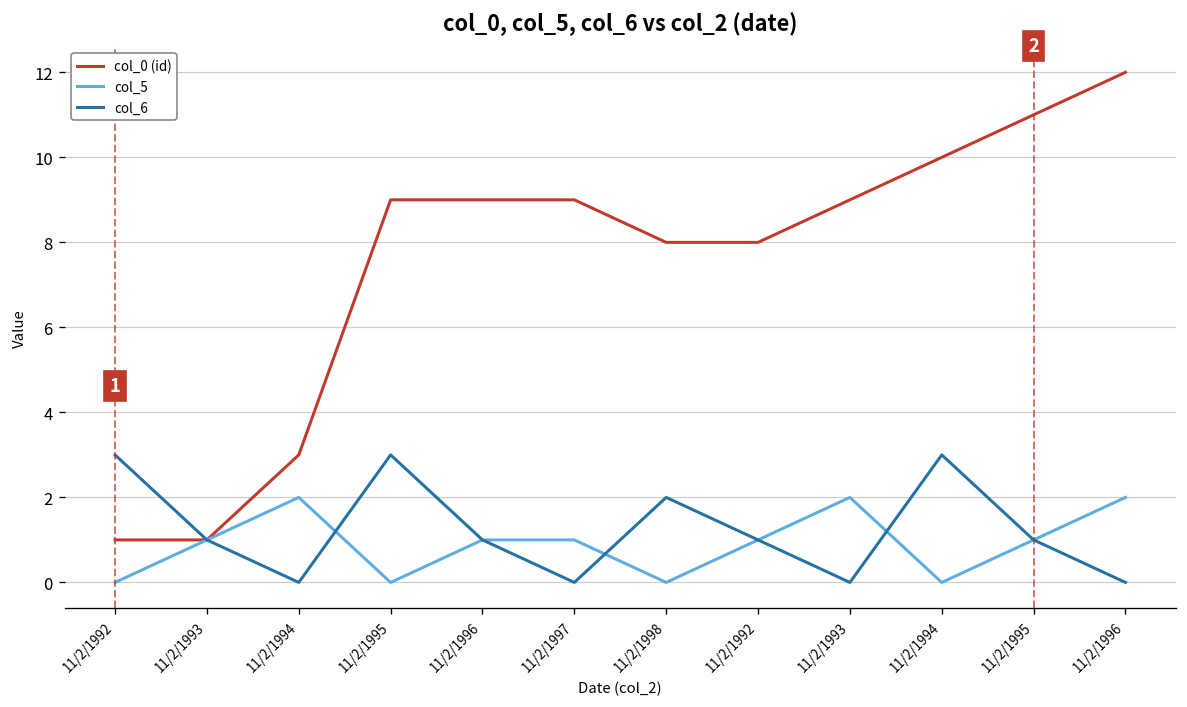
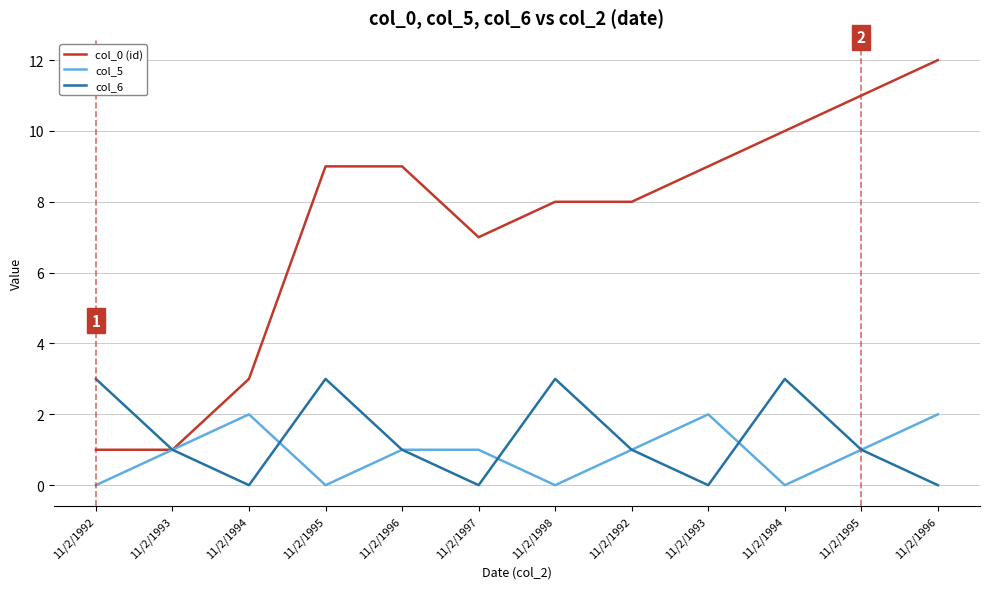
  {
    "col_0 (id)": {
-     "11/2/1997": 9,
+     "11/2/1997": 7,
      "11/2/1998": 8
    },
    "col_5": {
      "11/2/1997": 1,
      "11/2/1998": 0
    },
    "col_6": {
      "11/2/1997": 0,
-     "11/2/1998": 2
+     "11/2/1998": 3
    }
  }
